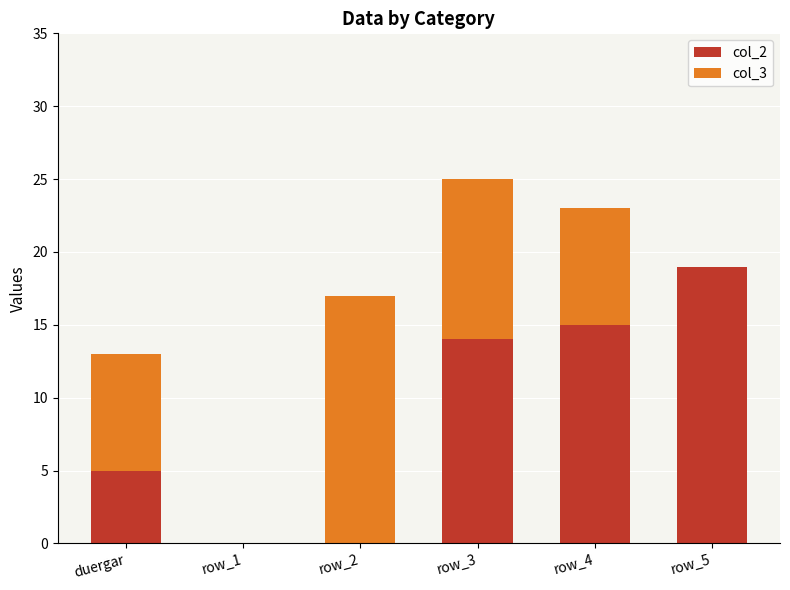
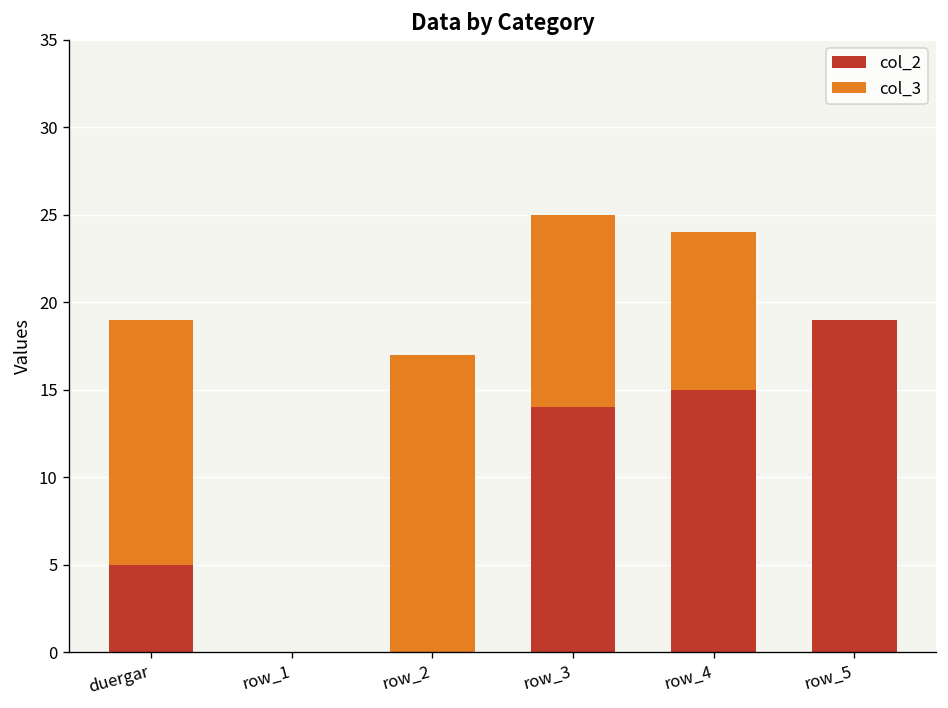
  {
    "col_2": {
      "duergar": 5,
      "row_1": 0,
      "row_2": 0,
      "row_3": 14,
      "row_4": 15,
      "row_5": 19
    },
    "col_3": {
-     "duergar": 8,
+     "duergar": 14,
      "row_1": 0,
      "row_2": 17,
      "row_3": 11,
-     "row_4": 8,
+     "row_4": 9,
      "row_5": 0
    }
  }
